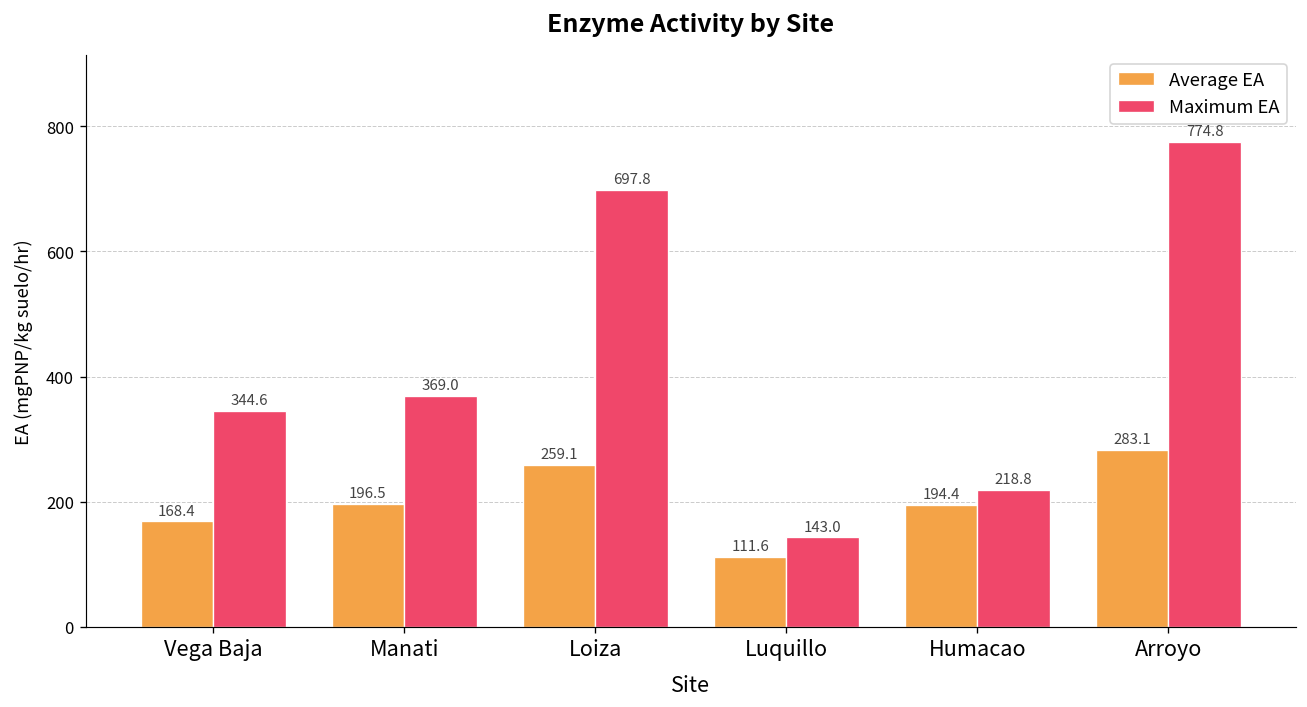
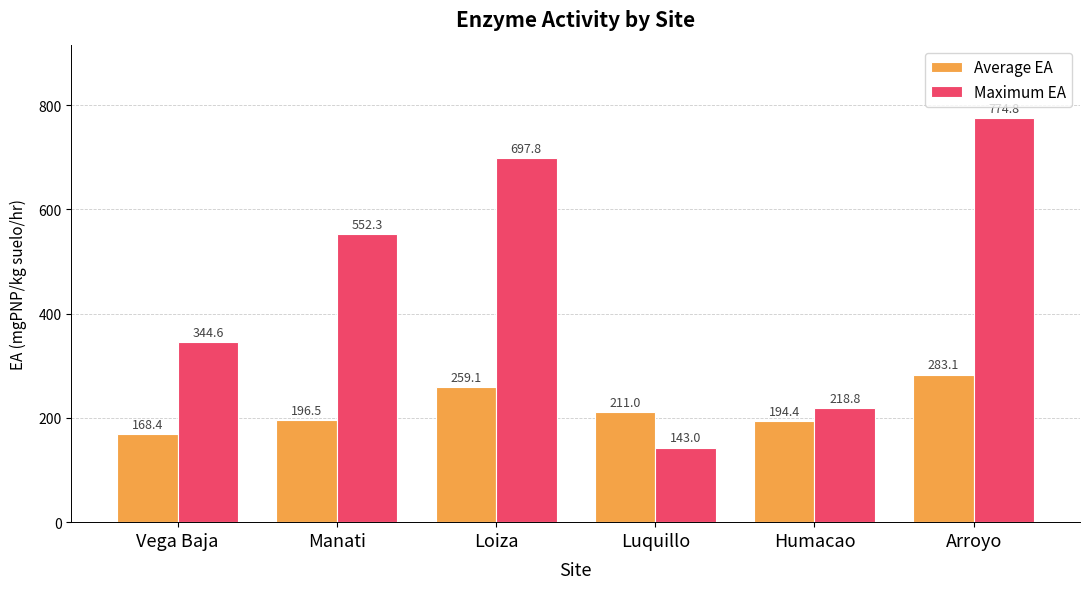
  {
    "Average EA": {
      "Vega Baja": 168.4,
      "Manati": 196.5,
      "Loiza": 259.1,
-     "Luquillo": 111.6,
+     "Luquillo": 211.0,
      "Humacao": 194.4,
      "Arroyo": 283.1
    },
    "Maximum EA": {
      "Vega Baja": 344.6,
-     "Manati": 369.0,
+     "Manati": 552.3,
      "Loiza": 697.8,
      "Luquillo": 143.0,
      "Humacao": 218.8
    }
  }
